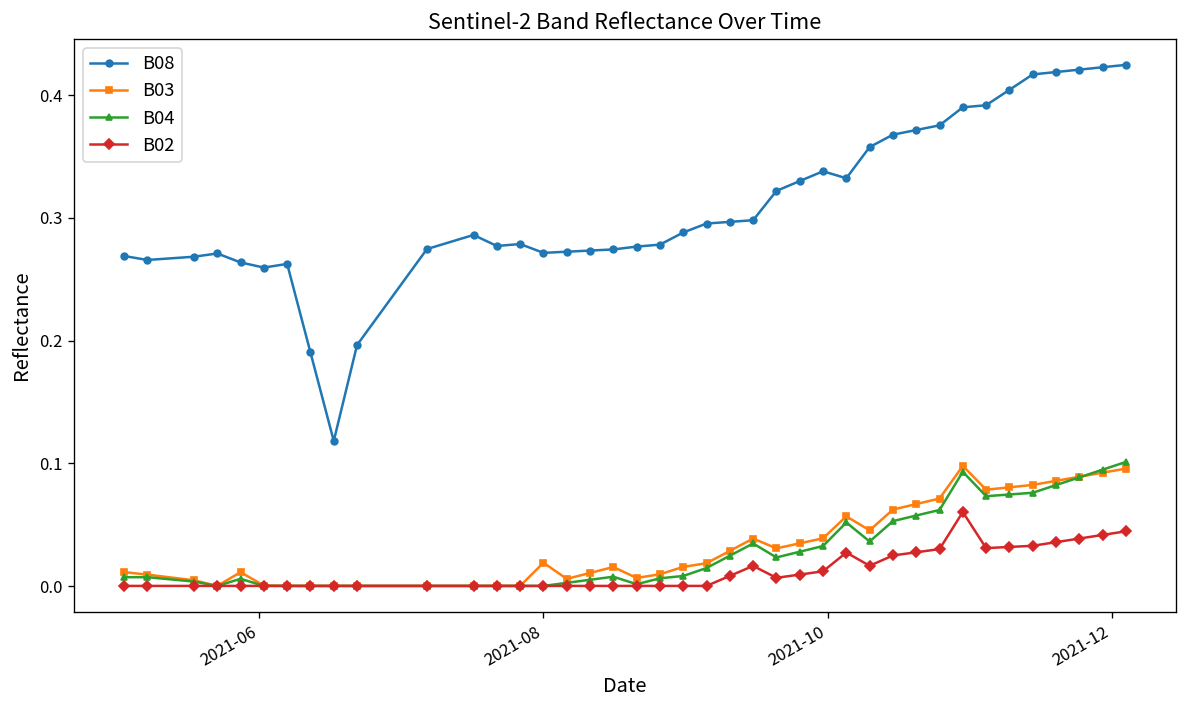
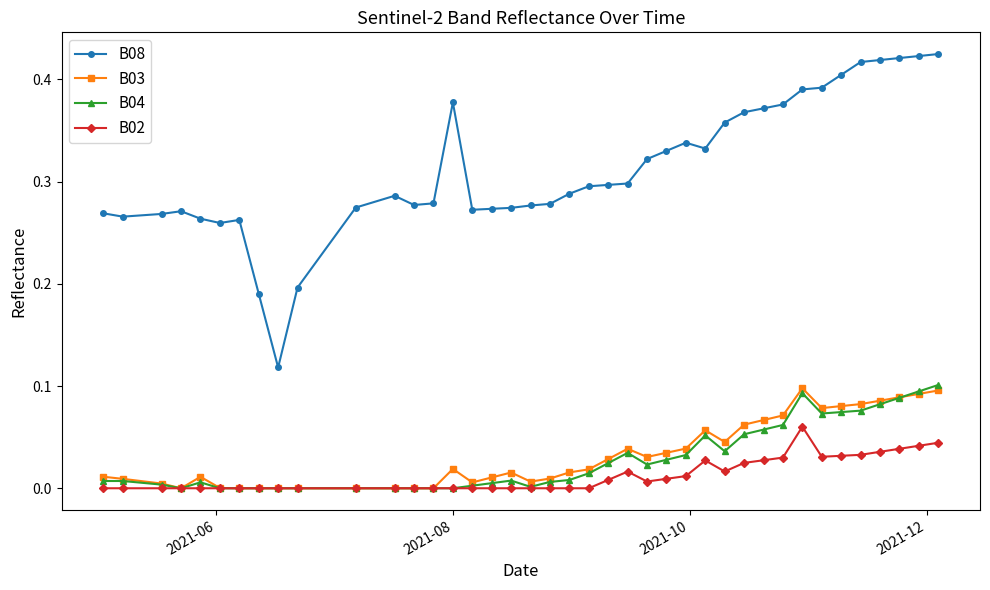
  {
    "B08": {
-     "2021-08": 0.272
+     "2021-08": 0.377
    },
    "B03": {
      "2021-08": 0.019
    }
  }
